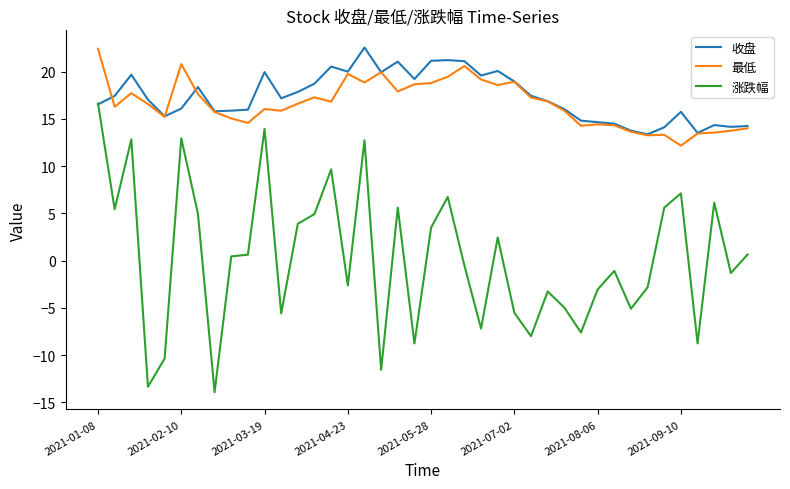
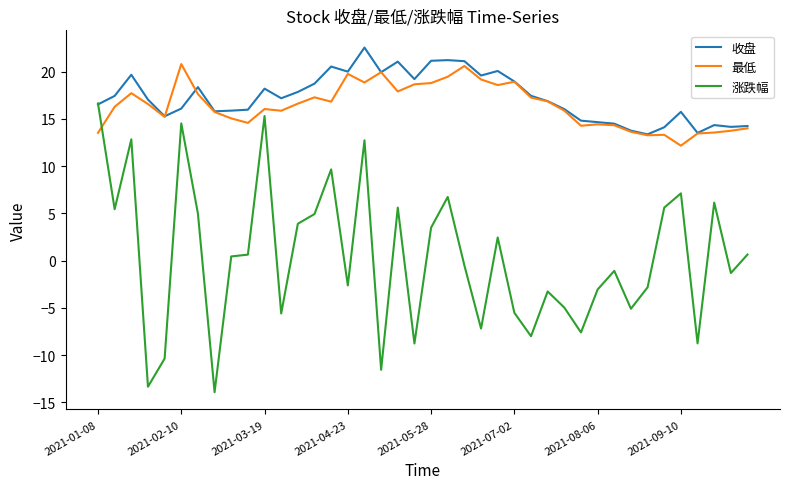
  {
    "收盘": {
      "2021-02-10": 16,
-     "2021-03-19": 20,
+     "2021-03-19": 18,
      "2021-05-28": 21,
      "2021-09-10": 16
    },
    "最低": {
-     "2021-01-08": 22,
+     "2021-01-08": 14,
      "2021-02-10": 21,
      "2021-03-19": 16,
      "2021-05-28": 19,
      "2021-09-10": 12
    },
    "涨跌幅": {
-     "2021-02-10": 13,
-     "2021-03-19": 14,
+     "2021-02-10": 15,
+     "2021-03-19": 15,
      "2021-04-23": -3,
      "2021-05-28": 3,
      "2021-07-02": -6,
      "2021-08-06": -3,
      "2021-09-10": 7
    }
  }
